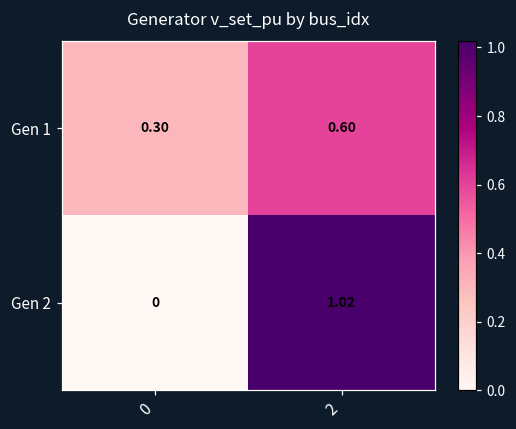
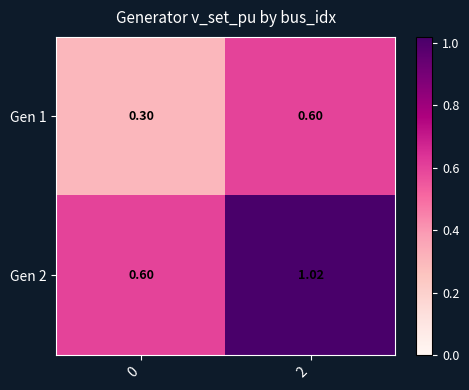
  {
    "Gen 1": {
      "0": 0.30,
      "2": 0.60
    },
    "Gen 2": {
-     "0": 0,
+     "0": 0.60,
      "2": 1.02
    }
  }
